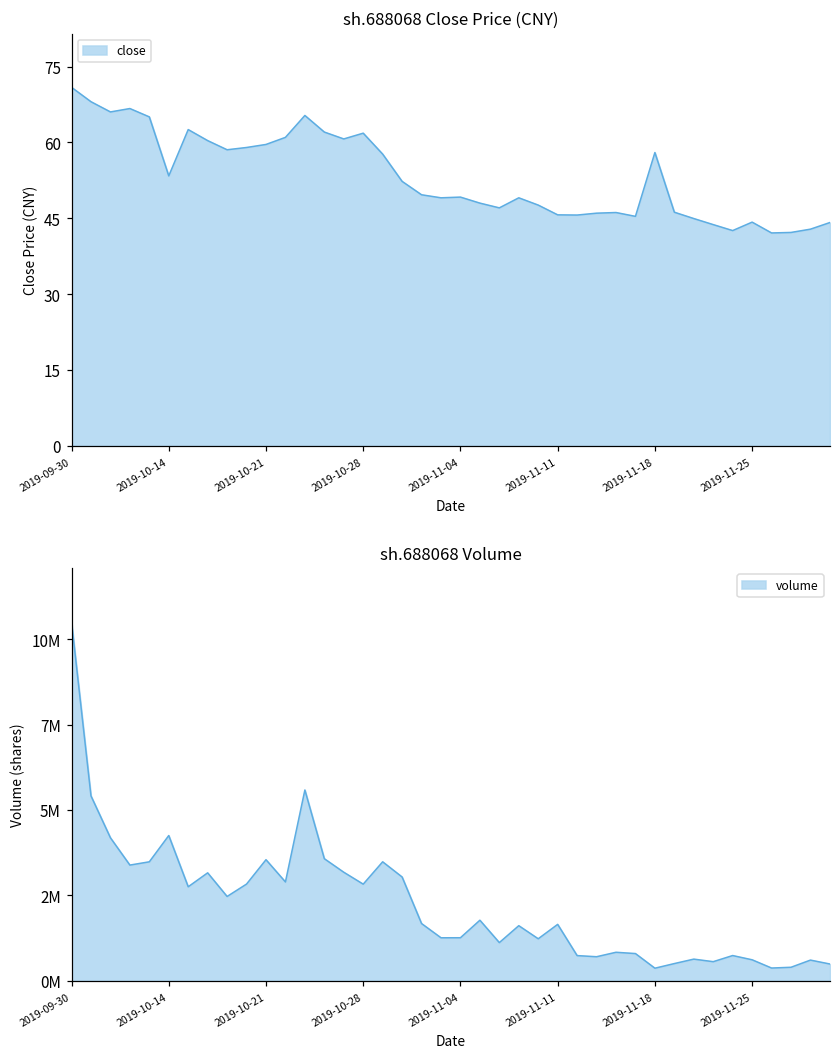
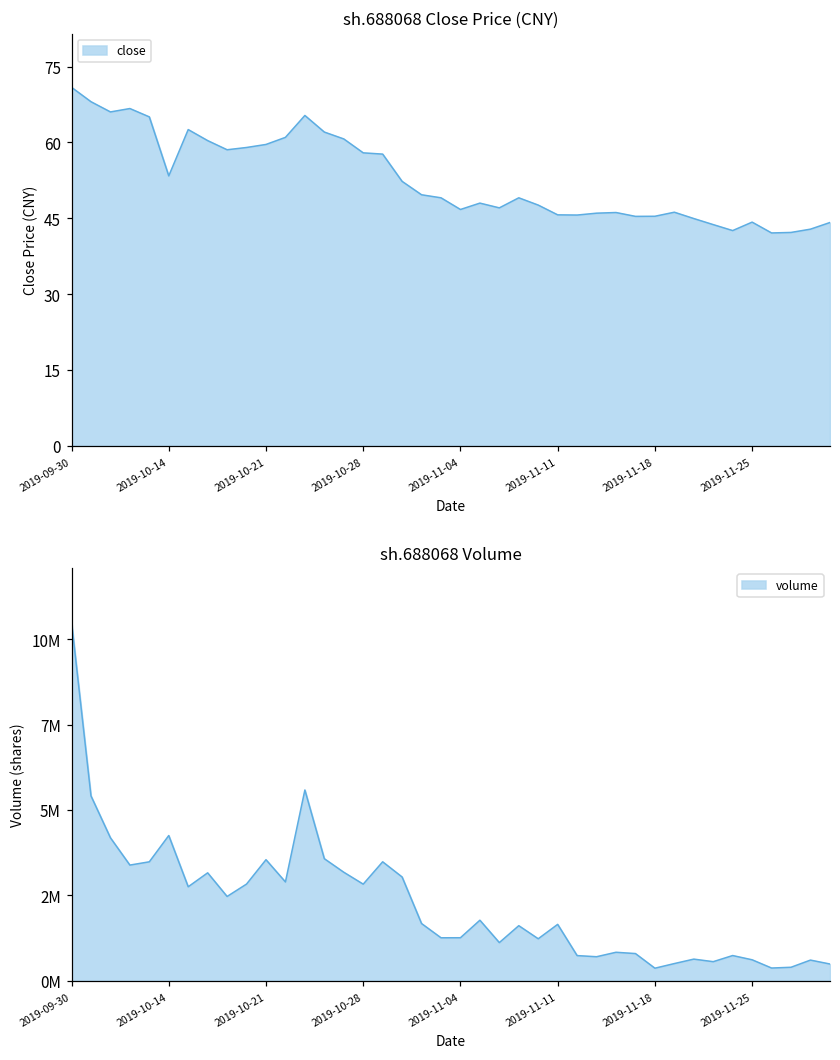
  {
    "sh.688068 Close Price (CNY)": {
      "2019-09-30": 71,
      "2019-10-14": 53,
      "2019-10-21": 60,
-     "2019-10-28": 62,
-     "2019-11-04": 49,
+     "2019-10-28": 58,
+     "2019-11-04": 47,
      "2019-11-11": 46,
-     "2019-11-18": 58,
+     "2019-11-18": 45,
      "2019-11-25": 44
    }
  }
